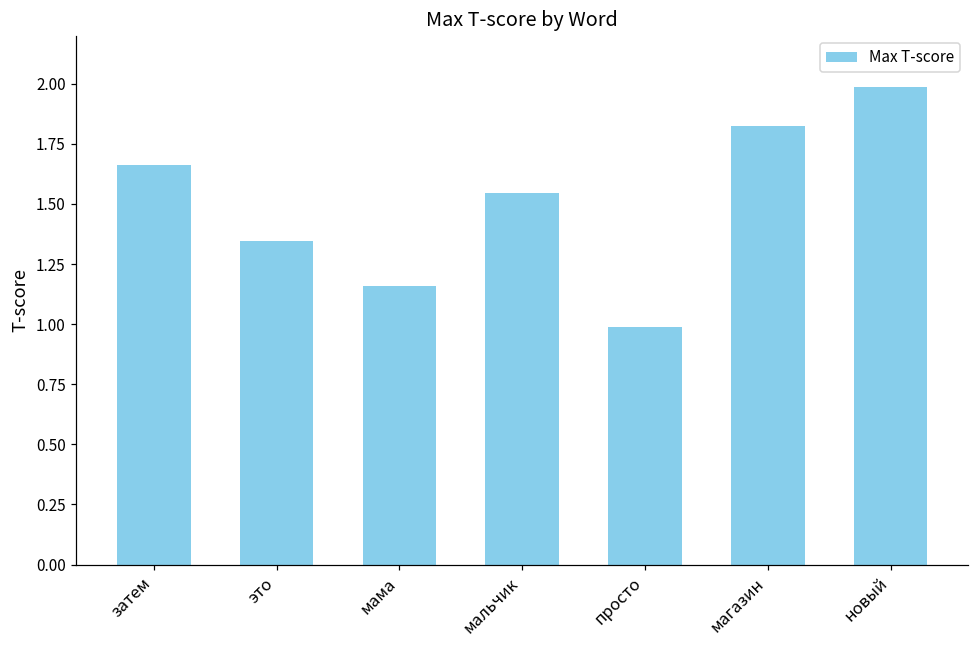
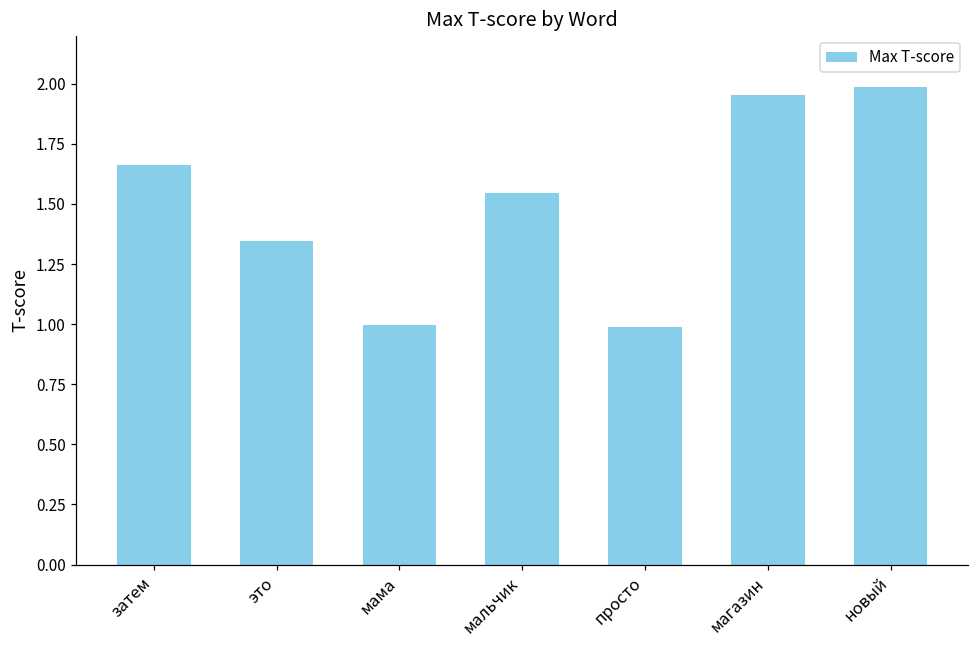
  {
    "затем": 1.66,
    "это": 1.34,
-   "мама": 1.16,
+   "мама": 0.99,
    "мальчик": 1.55,
    "просто": 0.99,
-   "магазин": 1.82,
+   "магазин": 1.95,
    "новый": 1.99
  }
